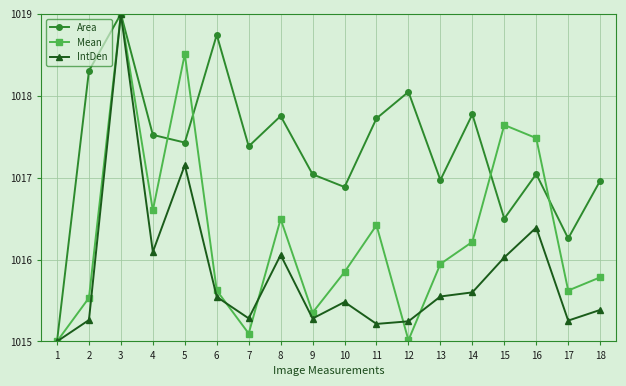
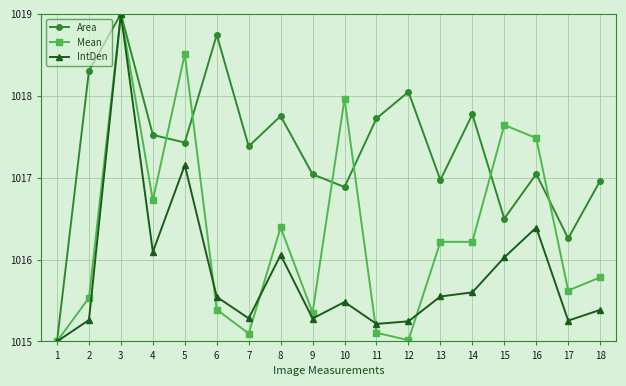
  {
    "Mean": {
      "2": 1015.5,
-     "4": 1016.6,
+     "4": 1016.7,
      "5": 1018.5,
-     "6": 1015.6,
+     "6": 1015.4,
      "7": 1015.1,
-     "8": 1016.5,
+     "8": 1016.4,
      "9": 1015.4,
-     "10": 1015.8,
-     "11": 1016.4,
+     "10": 1018.0,
+     "11": 1015.1,
      "12": 1015.0,
-     "13": 1015.9,
+     "13": 1016.2,
      "14": 1016.2,
      "15": 1017.6,
      "16": 1017.5,
      "17": 1015.6,
      "18": 1015.8
    }
  }
